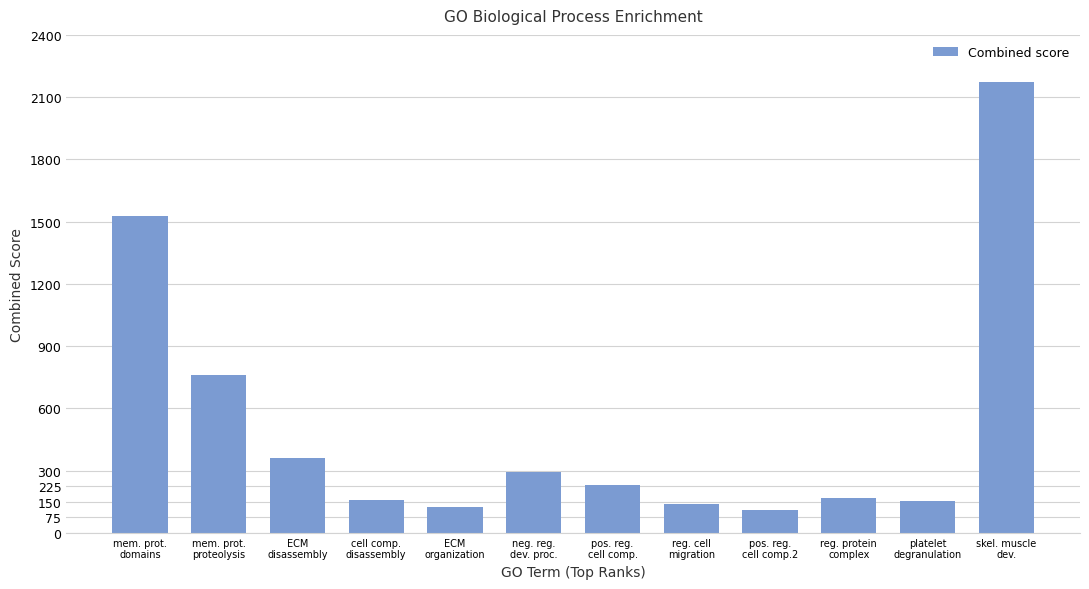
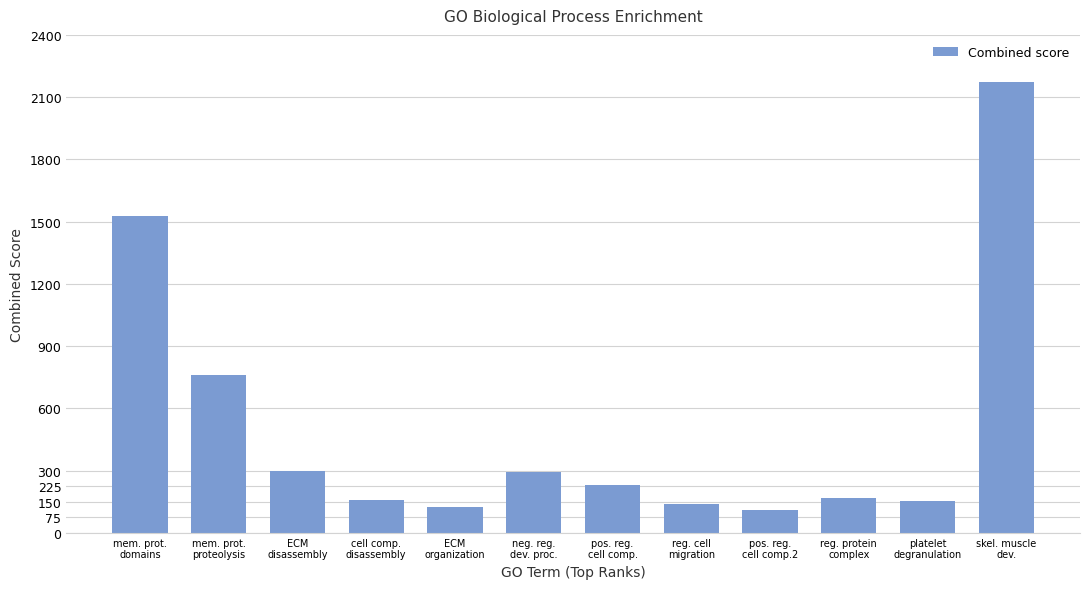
  {
    "mem. prot. domains": 1530,
    "mem. prot. proteolysis": 760,
-   "ECM disassembly": 360,
+   "ECM disassembly": 300,
    "cell comp. disassembly": 160,
    "ECM organization": 120,
    "neg. reg. dev. proc.": 290,
    "pos. reg. cell comp.": 230,
    "reg. cell migration": 140,
    "pos. reg. cell comp.2": 110,
    "reg. protein complex": 170,
    "platelet degranulation": 150,
    "skel. muscle dev.": 2170
  }
